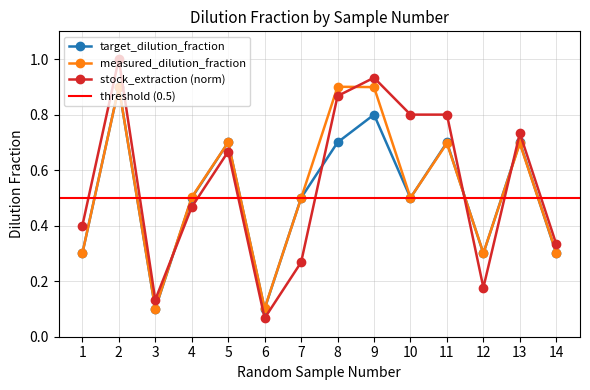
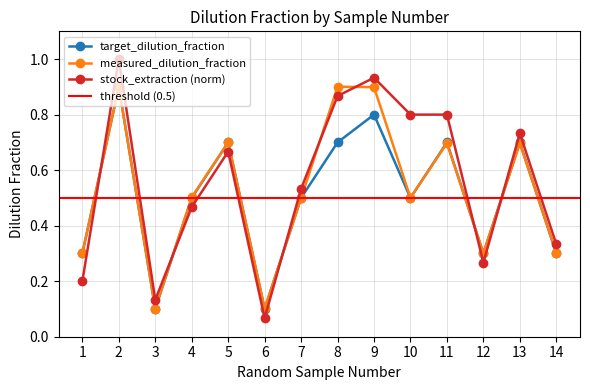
  {
    "target_dilution_fraction": {
      "8": 0.70,
      "9": 0.80
    },
    "measured_dilution_fraction": {
      "8": 0.90,
      "9": 0.90
    },
    "stock_extraction (norm)": {
-     "1": 0.4,
+     "1": 0.2,
      "3": 0.13,
      "4": 0.47,
      "5": 0.67,
      "6": 0.07,
-     "7": 0.27,
+     "7": 0.53,
      "8": 0.87,
      "9": 0.93,
      "10": 0.80,
      "11": 0.80,
-     "12": 0.18,
+     "12": 0.27,
      "13": 0.73,
      "14": 0.33
    }
  }
